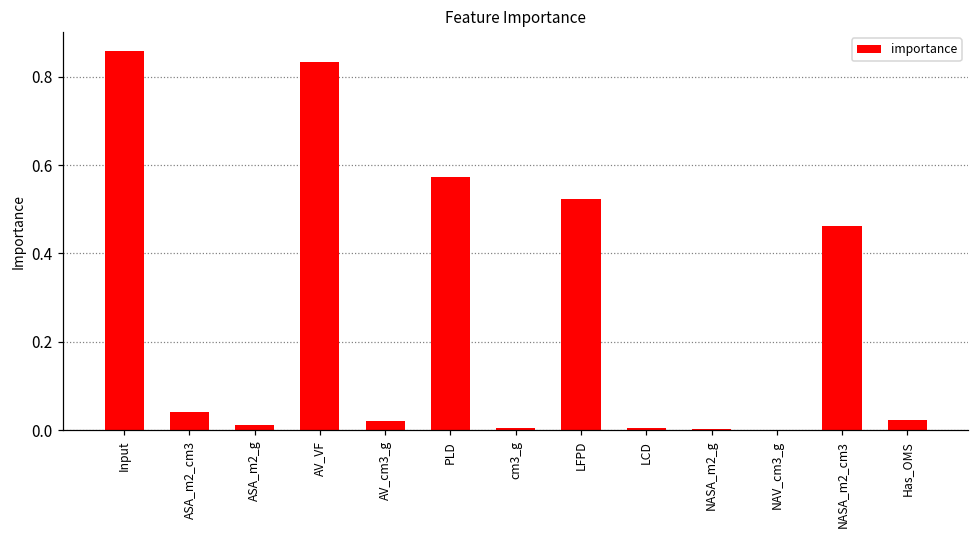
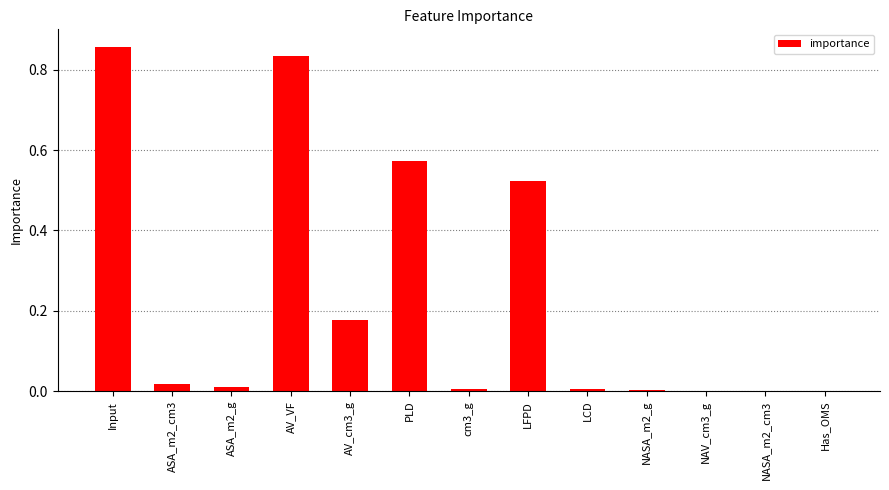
  {
    "Input": 0.86,
-   "ASA_m2_cm3": 0.04,
+   "ASA_m2_cm3": 0.02,
    "ASA_m2_g": 0.01,
    "AV_VF": 0.83,
-   "AV_cm3_g": 0.02,
+   "AV_cm3_g": 0.18,
    "PLD": 0.57,
    "LFPD": 0.52,
-   "NASA_m2_cm3": 0.46,
-   "Has_OMS": 0.02
+   "NASA_m2_cm3": 0.00,
+   "Has_OMS": 0.00
  }
